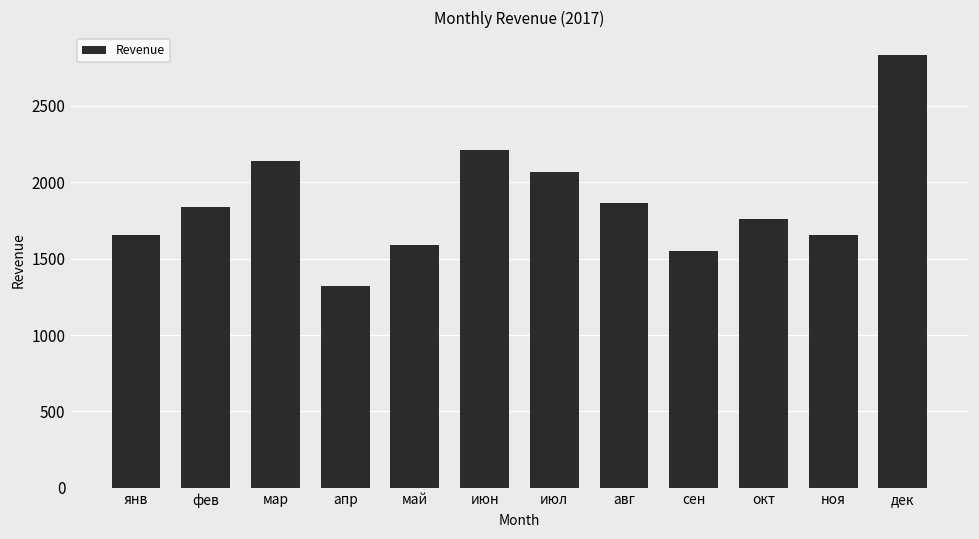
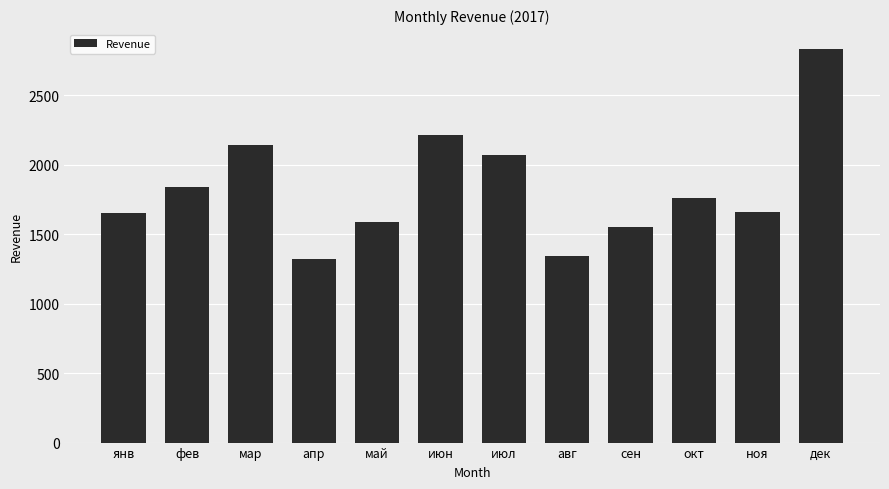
  {
    "янв": 1650,
    "фев": 1840,
    "мар": 2140,
    "апр": 1320,
    "май": 1590,
    "июн": 2210,
    "июл": 2070,
-   "авг": 1870,
+   "авг": 1340,
    "сен": 1550,
    "окт": 1760,
    "ноя": 1660,
    "дек": 2830
  }
